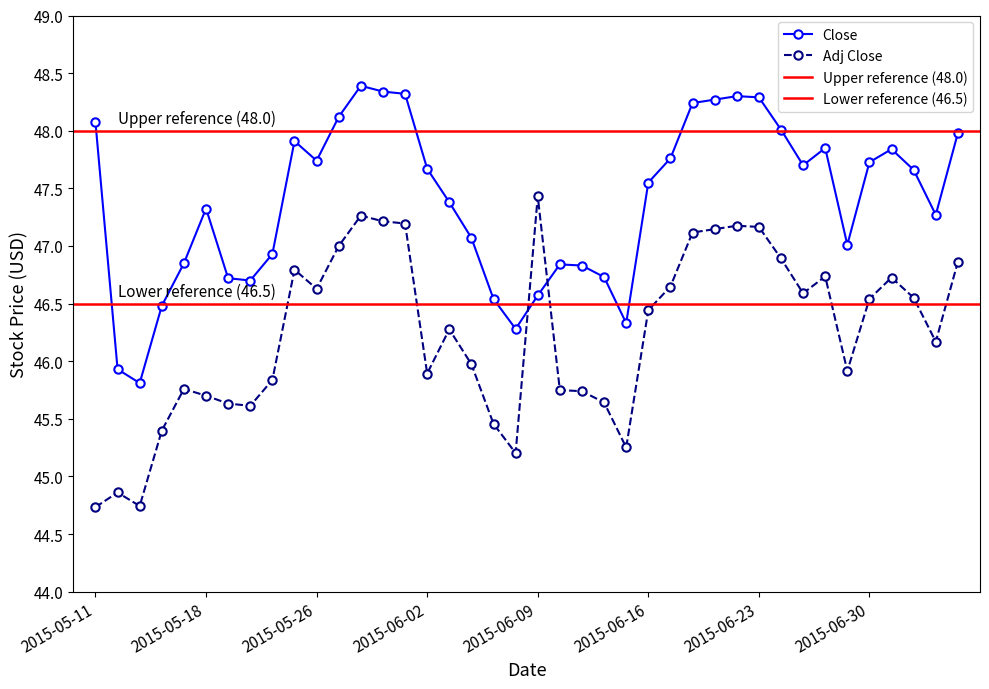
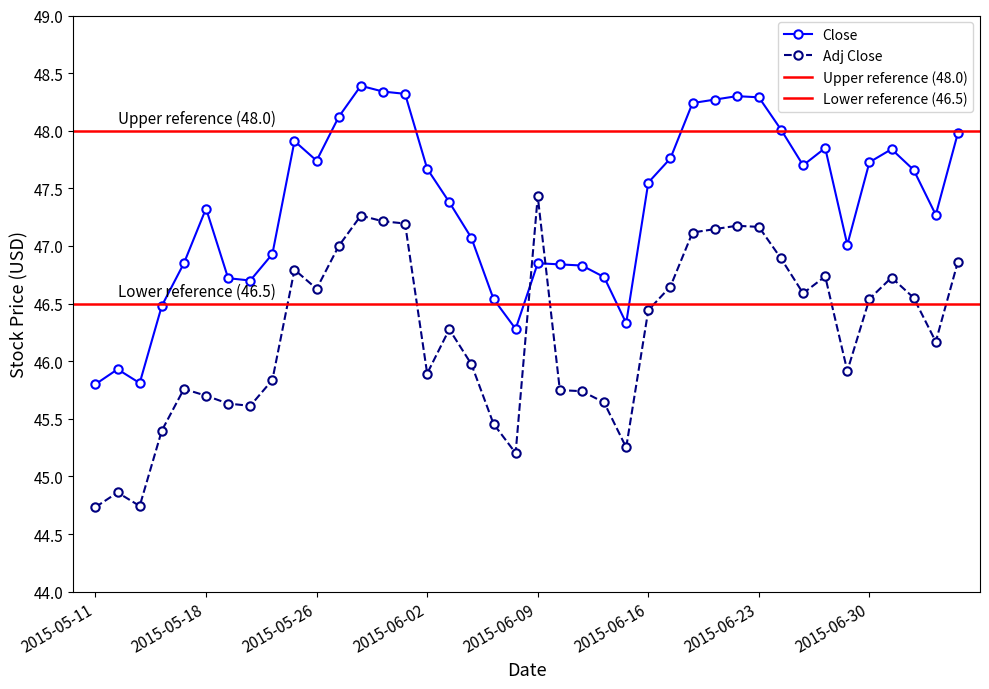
  {
    "Close": {
-     "2015-05-11": 48.07,
+     "2015-05-11": 45.80,
      "2015-05-18": 47.32,
      "2015-05-26": 47.74,
      "2015-06-02": 47.67,
-     "2015-06-09": 46.57,
+     "2015-06-09": 46.85,
      "2015-06-16": 47.55,
      "2015-06-23": 48.29,
      "2015-06-30": 47.73
    },
    "Adj Close": {
      "2015-05-11": 44.73,
      "2015-05-18": 45.70,
      "2015-05-26": 46.63,
      "2015-06-02": 45.89,
      "2015-06-09": 47.43,
      "2015-06-16": 46.44,
      "2015-06-23": 47.17,
      "2015-06-30": 46.54
    }
  }
